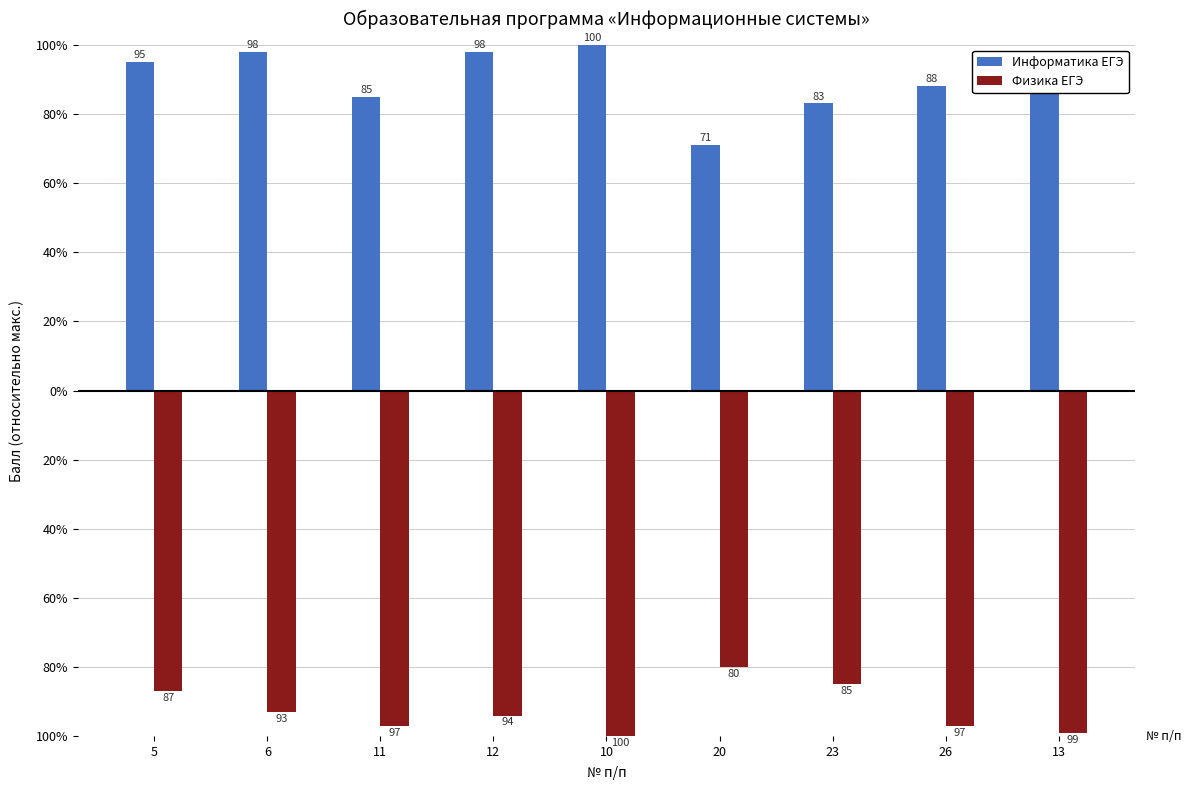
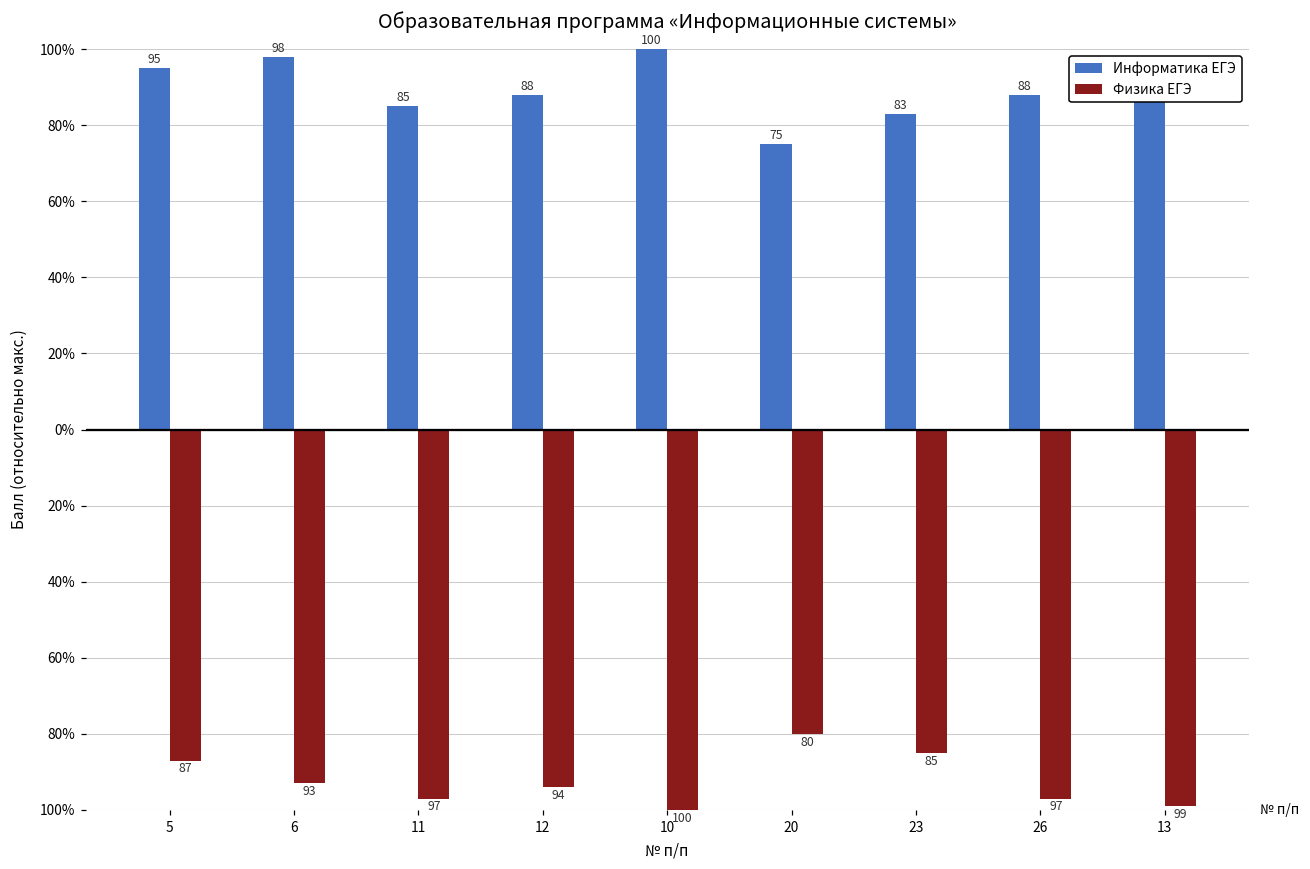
  {
    "Информатика ЕГЭ": {
      "5": 95,
      "6": 98,
      "11": 85,
-     "12": 98,
+     "12": 88,
      "10": 100,
-     "20": 71,
+     "20": 75,
      "23": 83,
      "26": 88
    }
  }
